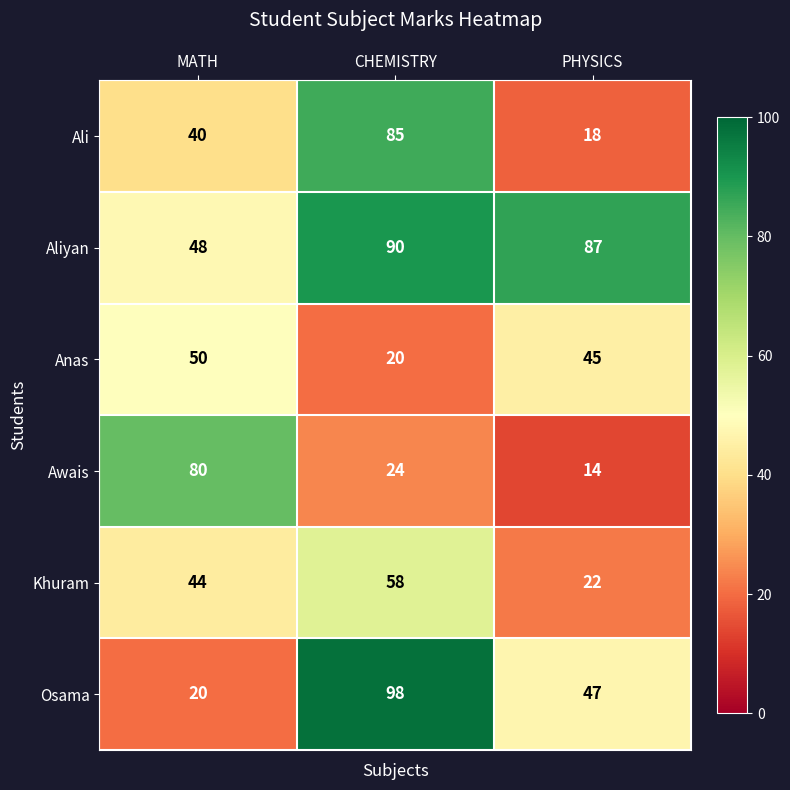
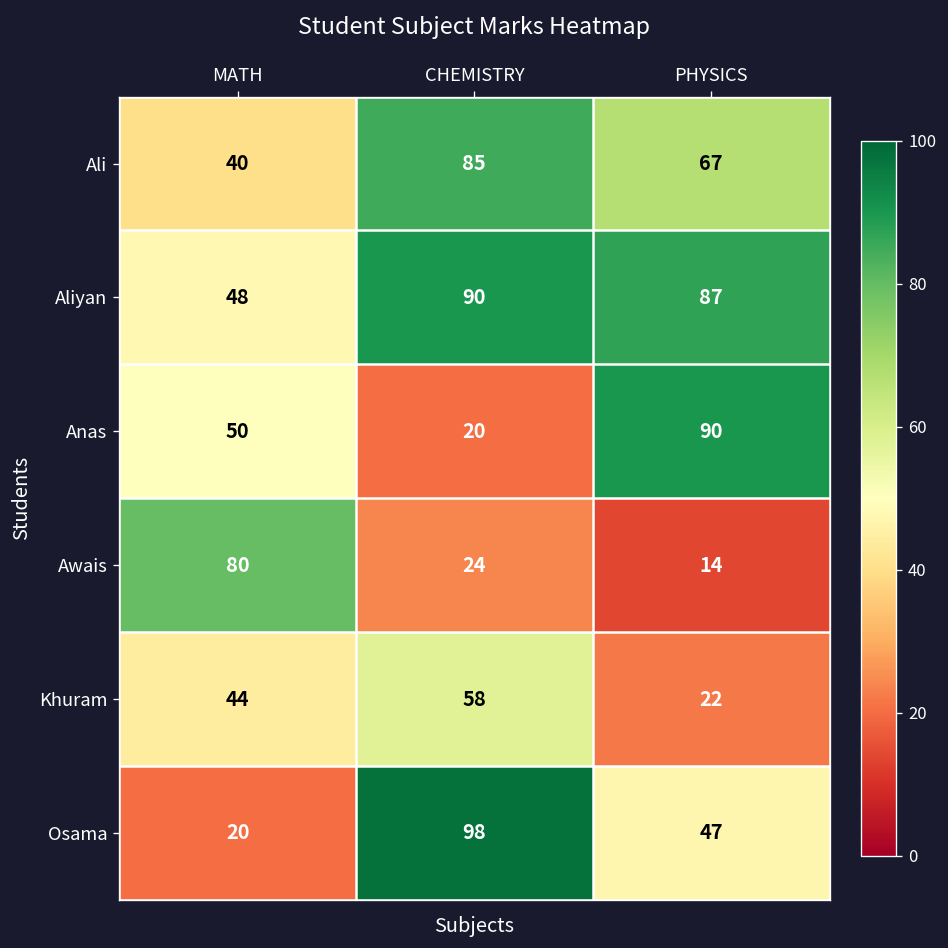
  {
    "Ali": {
      "MATH": 40,
      "CHEMISTRY": 85,
-     "PHYSICS": 18
+     "PHYSICS": 67
    },
    "Aliyan": {
      "MATH": 48,
      "CHEMISTRY": 90,
      "PHYSICS": 87
    },
    "Anas": {
      "MATH": 50,
      "CHEMISTRY": 20,
-     "PHYSICS": 45
+     "PHYSICS": 90
    },
    "Awais": {
      "MATH": 80,
      "CHEMISTRY": 24,
      "PHYSICS": 14
    },
    "Khuram": {
      "MATH": 44,
      "CHEMISTRY": 58,
      "PHYSICS": 22
    },
    "Osama": {
      "MATH": 20,
      "CHEMISTRY": 98,
      "PHYSICS": 47
    }
  }
